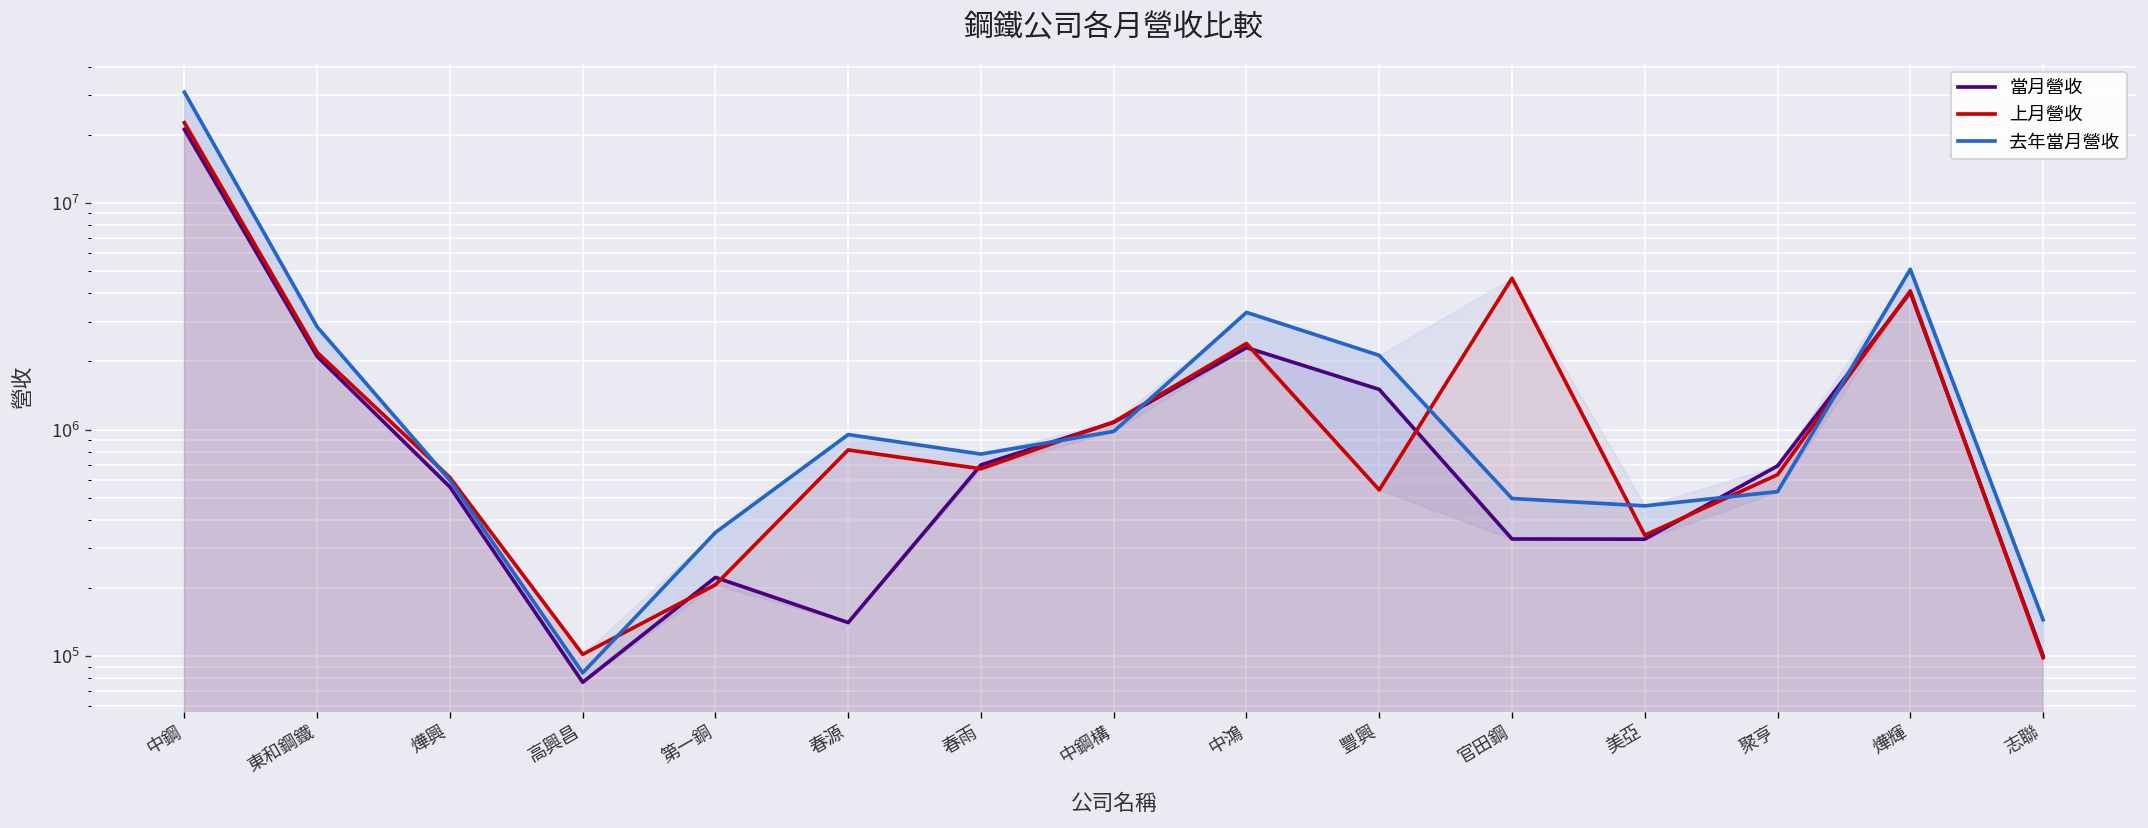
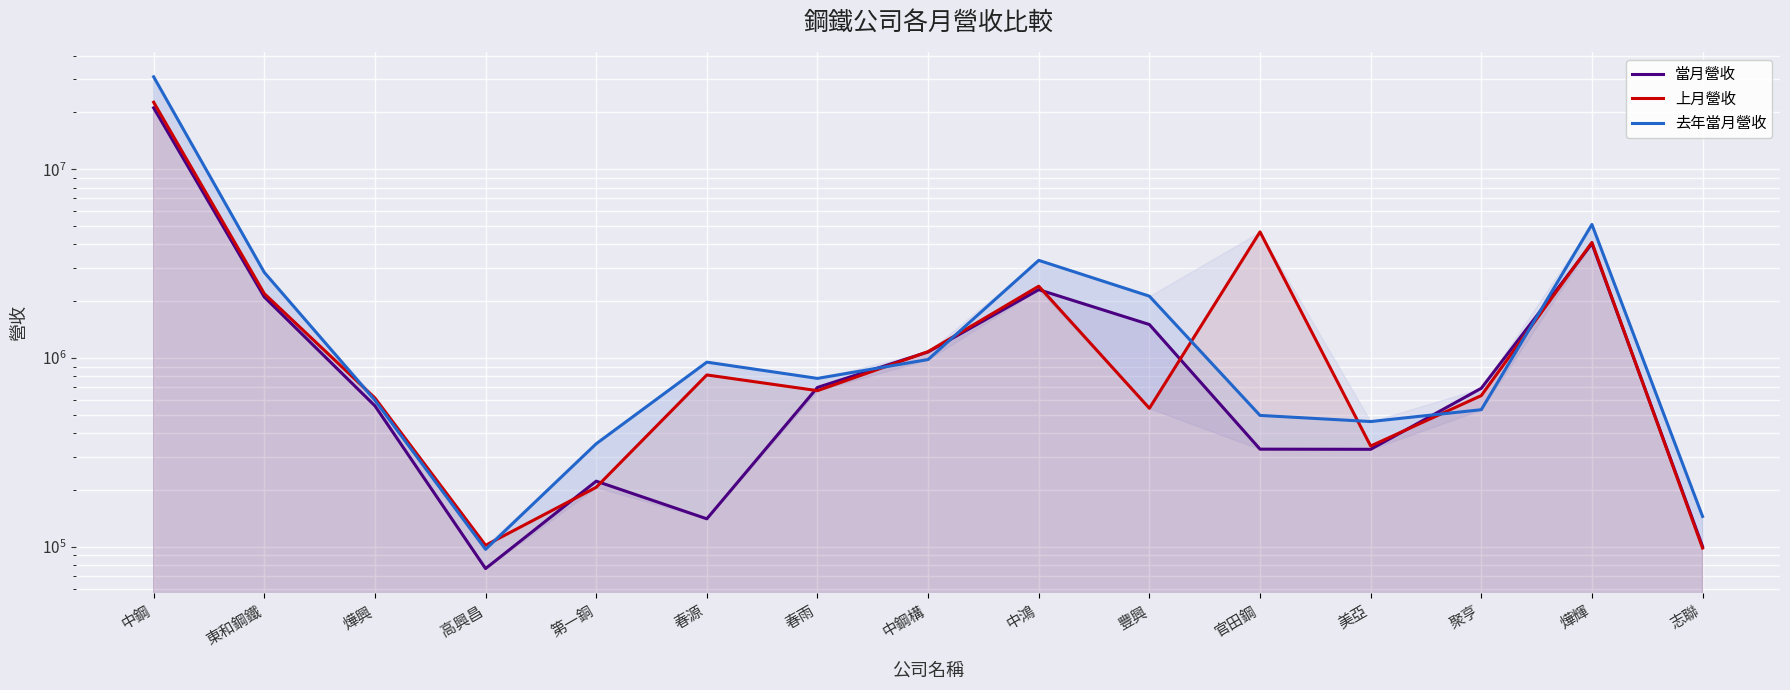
  {
    "當月營收": {
      "中鋼": 21000000,
      "東和鋼鐵": 2100000,
      "燁興": 560000,
      "高興昌": 77000,
      "第一銅": 220000,
      "春源": 140000,
      "春雨": 700000,
      "中鴻": 2300000,
      "豐興": 1500000,
      "官田鋼": 330000,
      "美亞": 330000
    },
    "上月營收": {
      "中鋼": 23000000,
      "東和鋼鐵": 2200000,
      "第一銅": 210000,
      "春源": 810000,
      "春雨": 670000,
      "中鴻": 2400000,
      "豐興": 540000,
      "美亞": 340000,
      "聚亨": 630000
    },
    "去年當月營收": {
-     "高興昌": 80000,
+     "高興昌": 100000,
      "中鋼構": 1000000,
      "官田鋼": 500000,
      "聚亨": 530000
    }
  }
